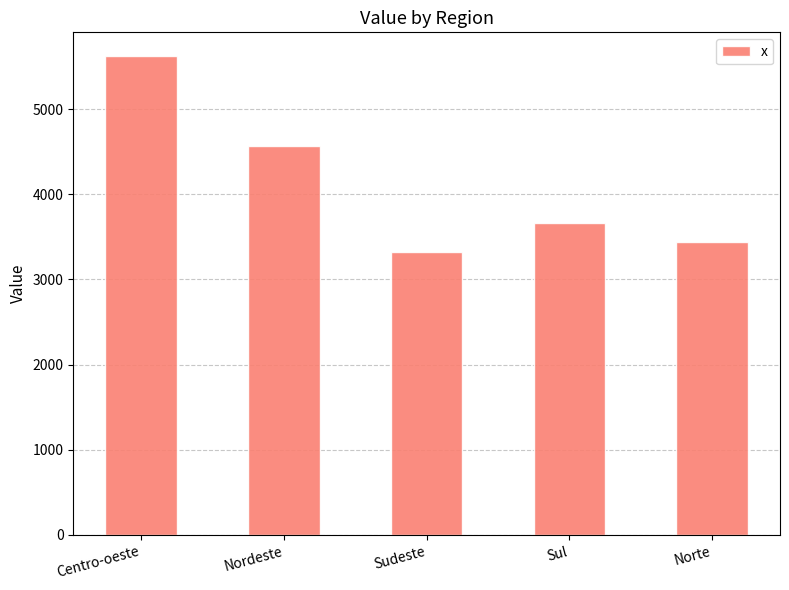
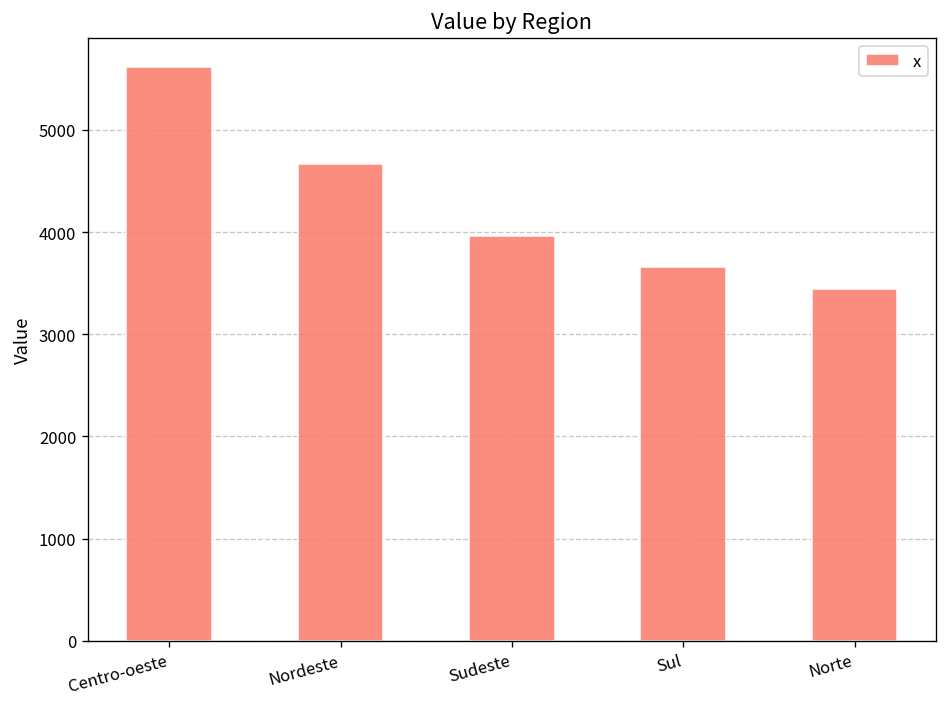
  {
    "Centro-oeste": 5600,
-   "Nordeste": 4600,
-   "Sudeste": 3300,
+   "Nordeste": 4700,
+   "Sudeste": 4000,
    "Sul": 3700,
    "Norte": 3400
  }
